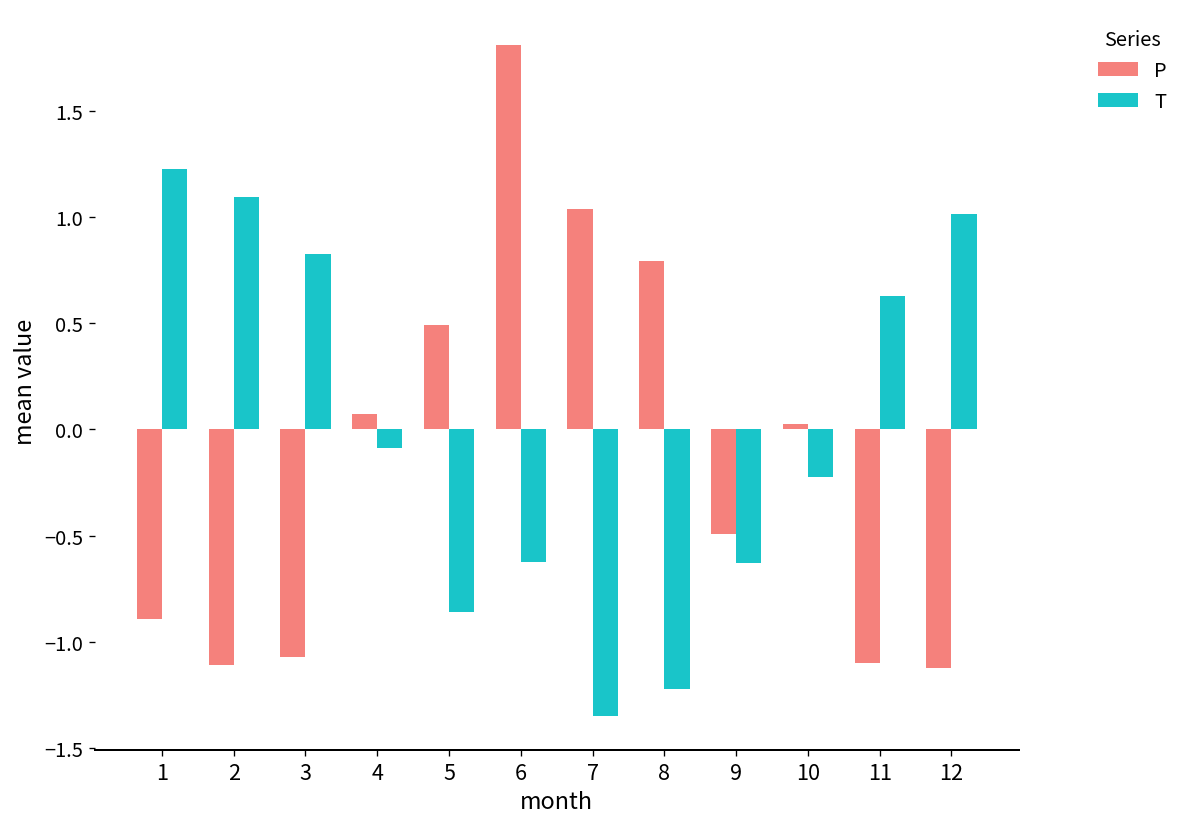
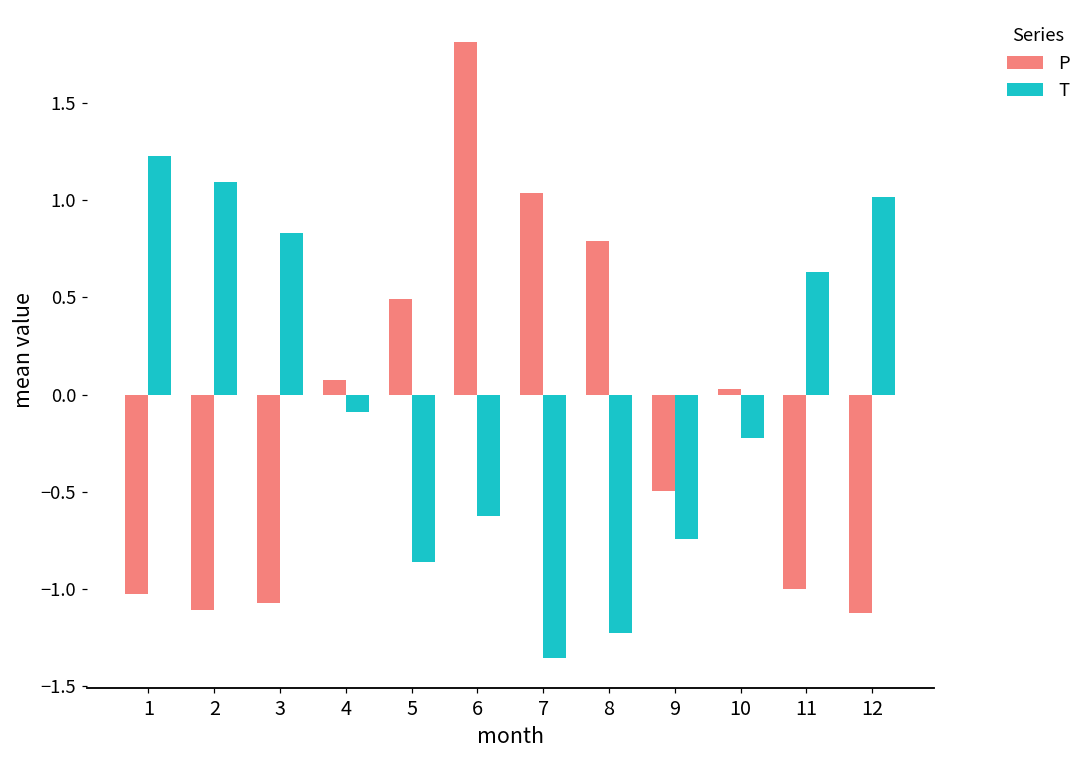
  {
    "P": {
-     "1": -0.90,
+     "1": -1.03,
      "2": -1.11,
      "3": -1.07,
      "4": 0.07,
      "5": 0.49,
      "6": 1.81,
      "7": 1.04,
      "8": 0.79,
      "9": -0.49,
      "10": 0.03,
-     "11": -1.1,
+     "11": -1.0,
      "12": -1.12
    },
    "T": {
      "1": 1.23,
      "2": 1.10,
      "3": 0.83,
      "4": -0.09,
      "5": -0.86,
      "6": -0.63,
      "7": -1.35,
      "8": -1.22,
-     "9": -0.63,
+     "9": -0.74,
      "10": -0.22,
      "11": 0.63,
      "12": 1.02
    }
  }
